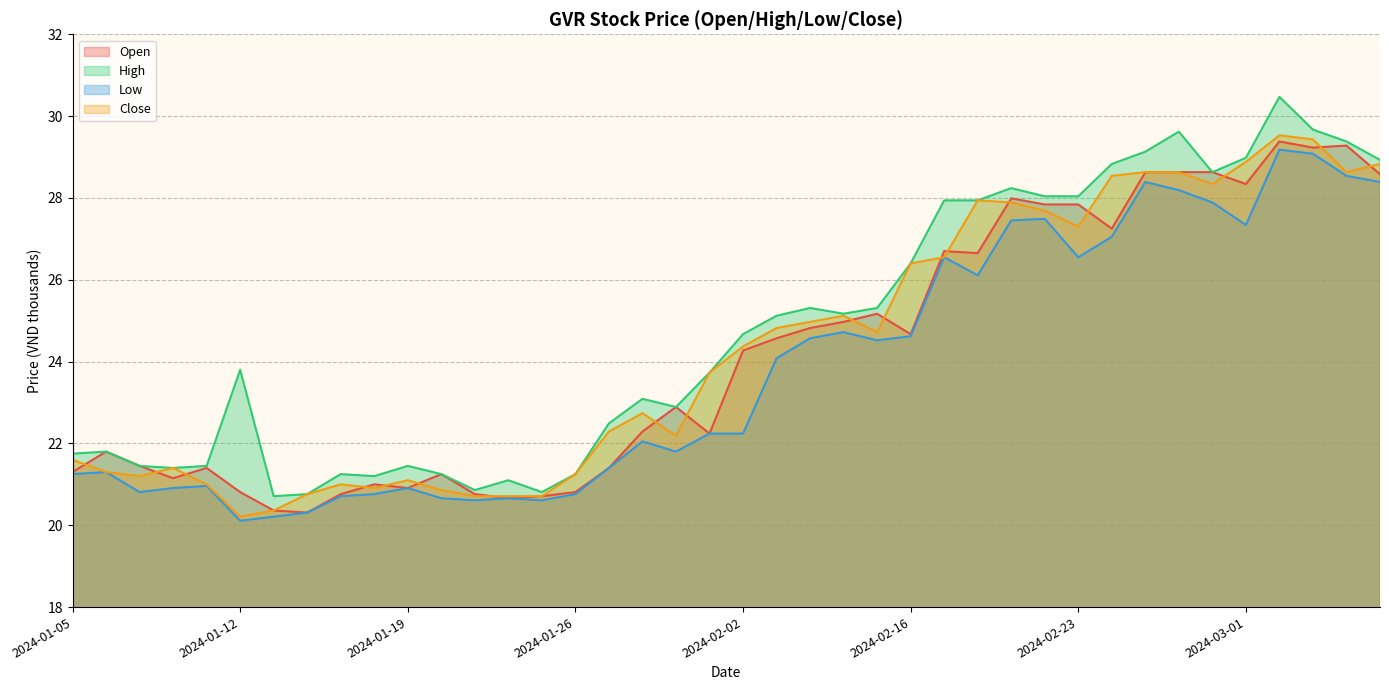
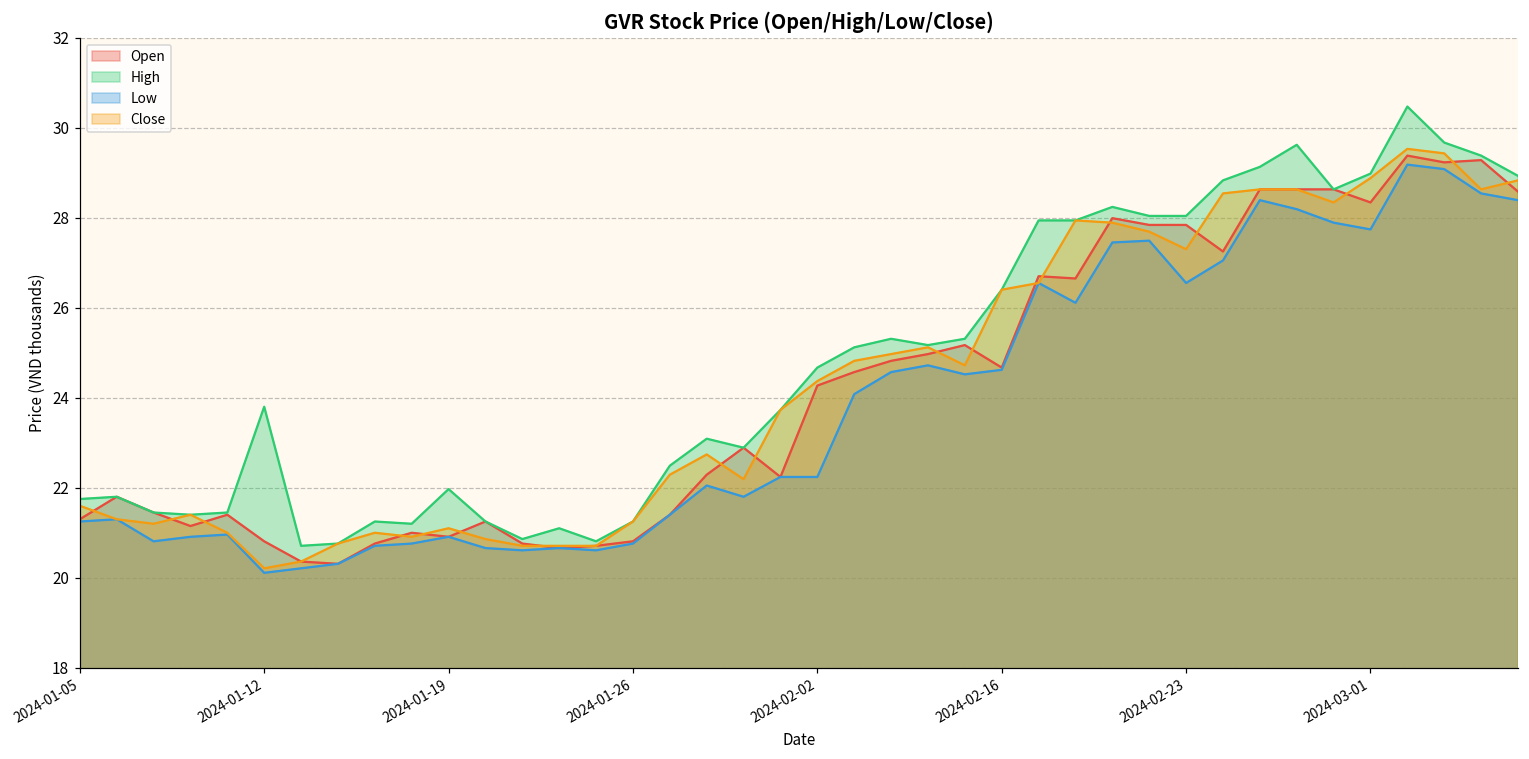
  {
    "High": {
      "2024-01-05": 21.8,
      "2024-01-12": 23.8,
-     "2024-01-19": 21.5,
+     "2024-01-19": 22.0,
      "2024-02-02": 24.7,
      "2024-02-23": 28.0,
      "2024-03-01": 29.0
    },
    "Low": {
      "2024-01-12": 20.1,
      "2024-02-02": 22.2,
      "2024-02-23": 26.6,
-     "2024-03-01": 27.3
+     "2024-03-01": 27.7
    }
  }
